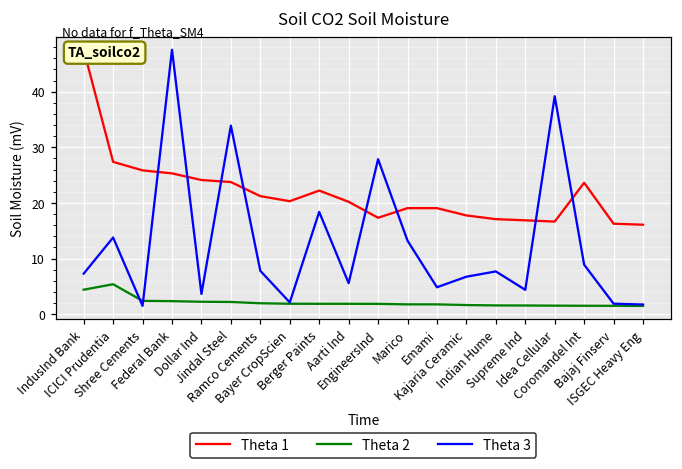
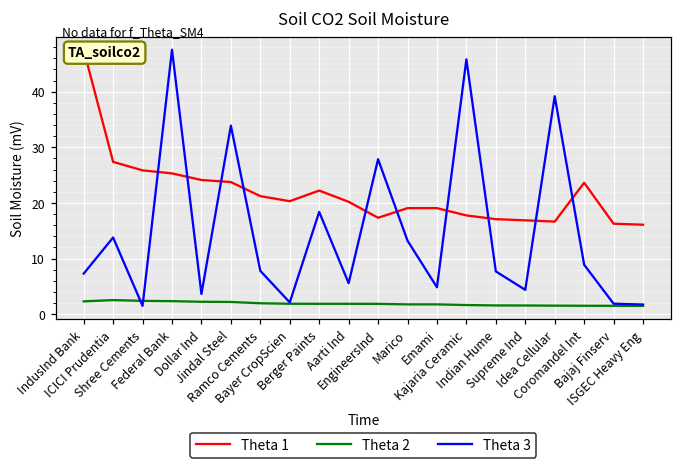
  {
    "Theta 1": {
      "ICICI Prudentia": 27,
      "Shree Cements": 26,
      "Federal Bank": 25,
      "Dollar Ind": 24,
      "Jindal Steel": 24,
      "Ramco Cements": 21,
      "Bayer CropScien": 20,
      "Berger Paints": 22,
      "Aarti Ind": 20,
      "EngineersInd": 17,
      "Marico": 19,
      "Emami": 19,
      "Kajaria Ceramic": 18,
      "Indian Hume": 17,
      "Supreme Ind": 17,
      "Idea Cellular": 17,
      "Coromandel Int": 24,
      "Bajaj Finserv": 16,
      "ISGEC Heavy Eng": 16
    },
    "Theta 2": {
-     "IndusInd Bank": 4,
-     "ICICI Prudentia": 5,
+     "IndusInd Bank": 2,
+     "ICICI Prudentia": 3,
      "Shree Cements": 2,
      "Federal Bank": 2,
      "Dollar Ind": 2,
      "Jindal Steel": 2,
      "Ramco Cements": 2,
      "Berger Paints": 2,
      "Aarti Ind": 2,
      "EngineersInd": 2,
      "Marico": 2,
      "Emami": 2,
      "Kajaria Ceramic": 2,
      "Indian Hume": 2,
      "Supreme Ind": 2,
      "Idea Cellular": 2,
      "Coromandel Int": 2
    },
    "Theta 3": {
      "IndusInd Bank": 7,
      "ICICI Prudentia": 14,
      "Shree Cements": 1,
      "Federal Bank": 48,
      "Dollar Ind": 4,
      "Jindal Steel": 34,
      "Ramco Cements": 8,
      "Berger Paints": 18,
      "Aarti Ind": 6,
      "EngineersInd": 28,
      "Marico": 13,
      "Emami": 5,
-     "Kajaria Ceramic": 7,
+     "Kajaria Ceramic": 46,
      "Indian Hume": 8,
      "Supreme Ind": 4,
      "Idea Cellular": 39,
      "Coromandel Int": 9
    }
  }
